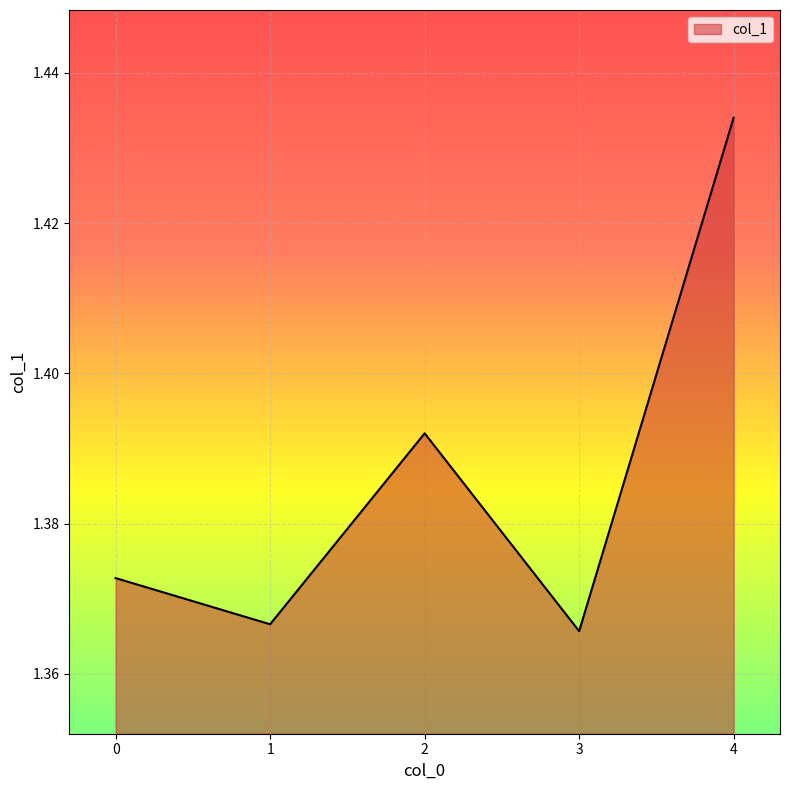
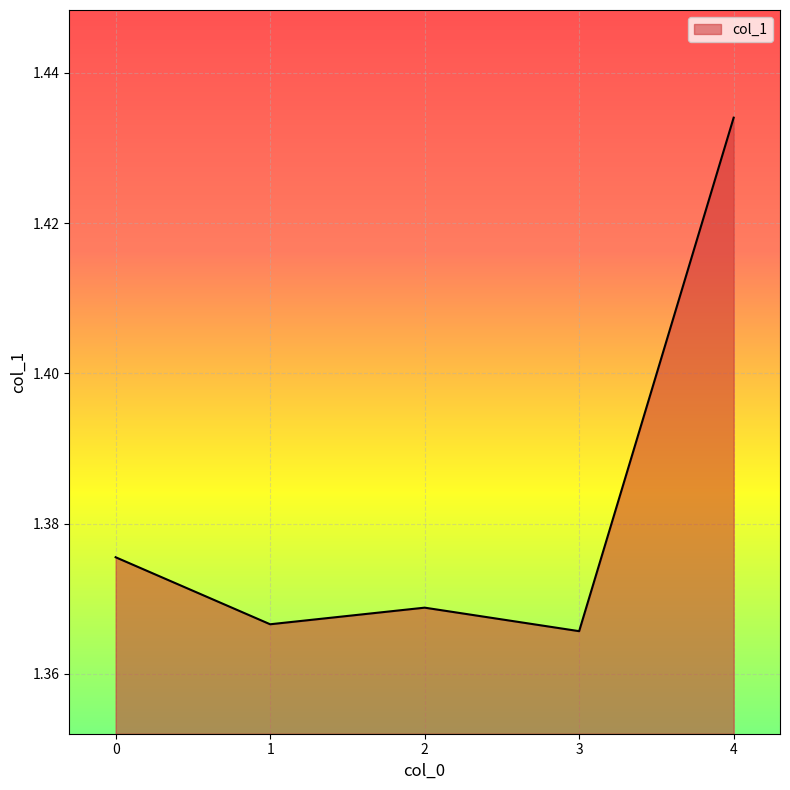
  {
-   "0": 1.373,
+   "0": 1.376,
    "1": 1.367,
-   "2": 1.392,
+   "2": 1.369,
    "3": 1.366,
    "4": 1.434
  }
